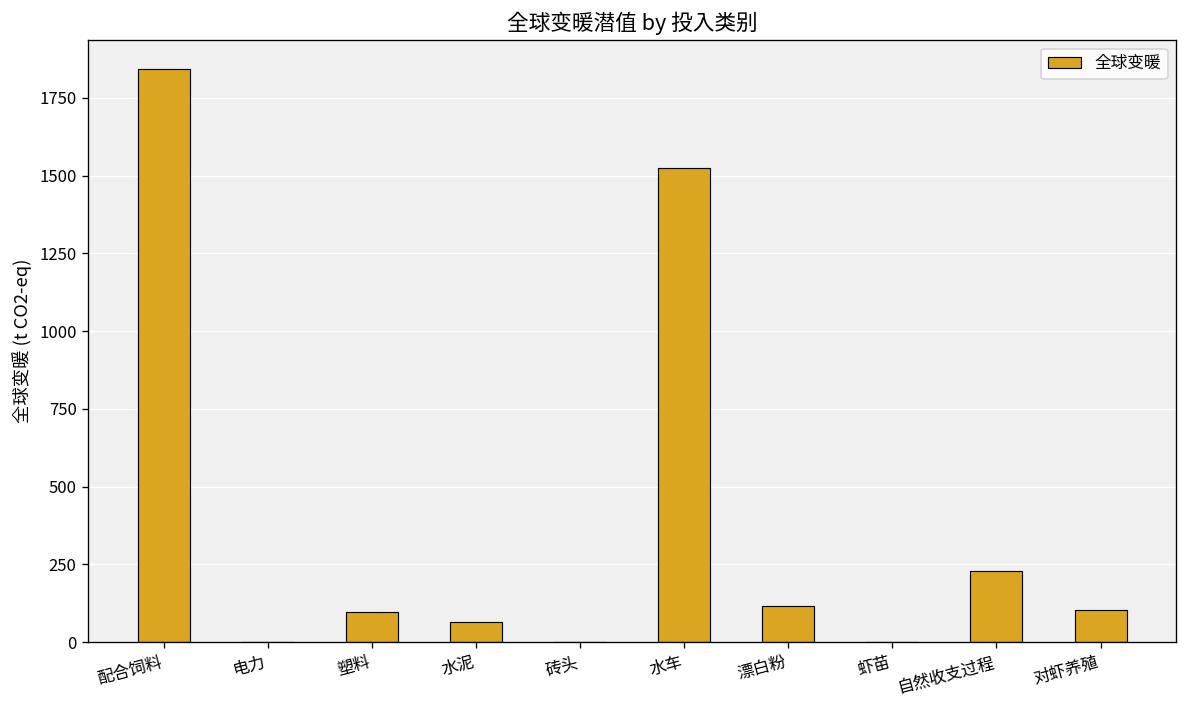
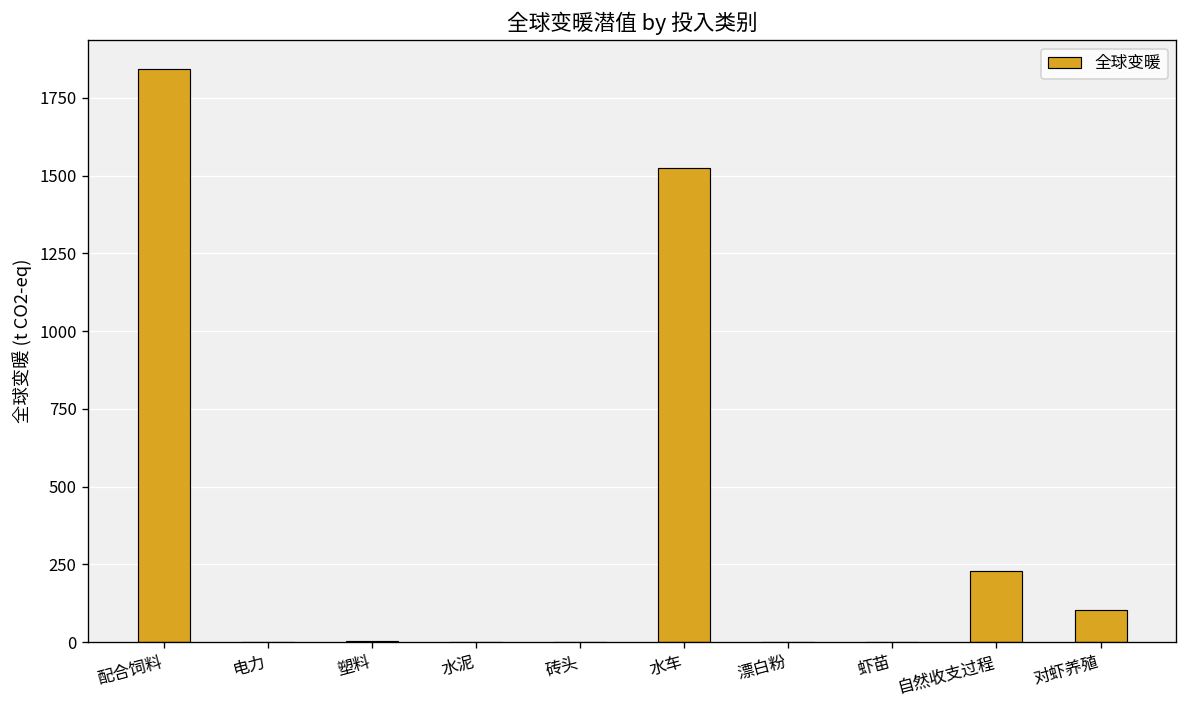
  {
    "配合饲料": 1840,
-   "塑料": 100,
-   "水泥": 60,
+   "塑料": 0,
+   "水泥": 0,
    "水车": 1520,
-   "漂白粉": 120,
+   "漂白粉": 0,
    "自然收支过程": 230,
    "对虾养殖": 100
  }
